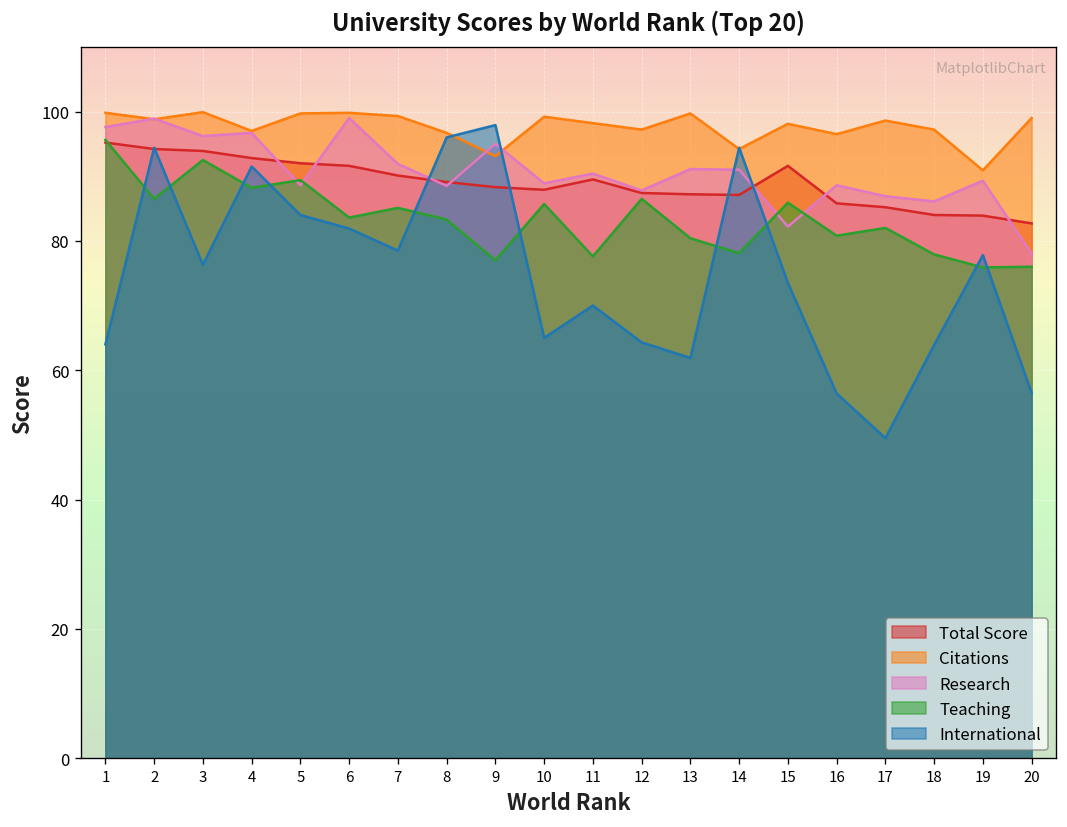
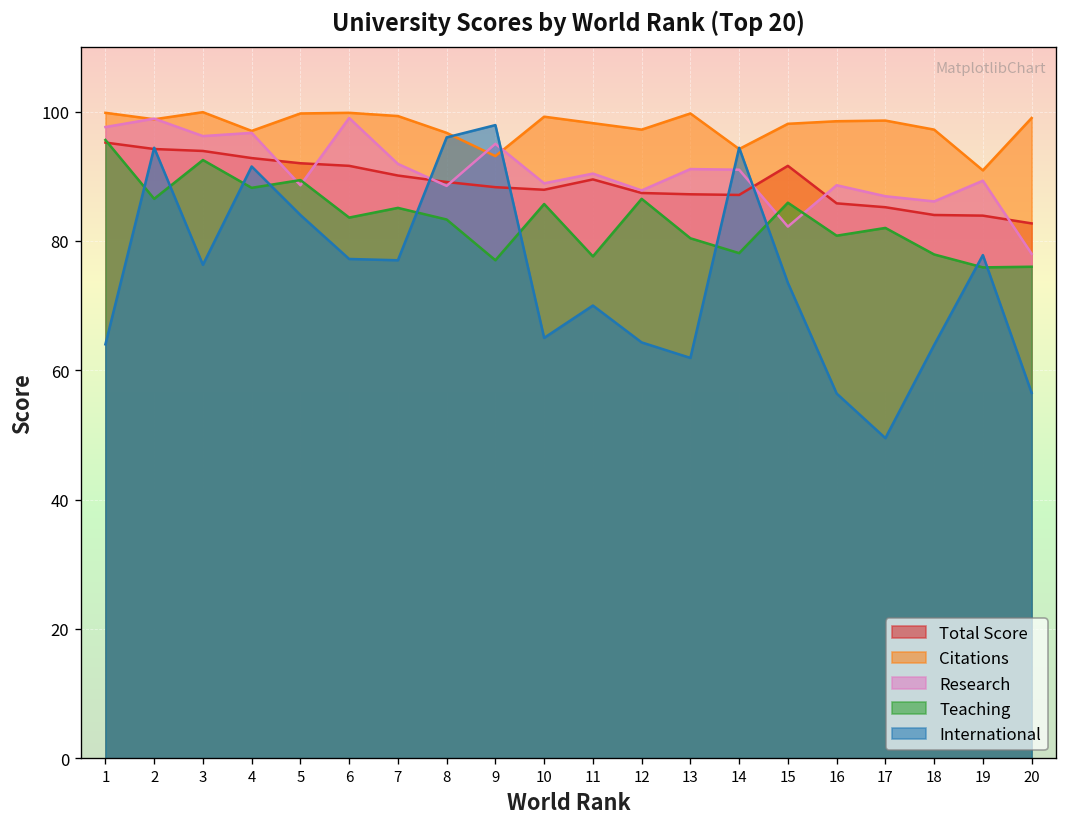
  {
    "Total Score": {
      "3": 94,
      "4": 93,
      "5": 92,
      "6": 92,
      "7": 90,
      "8": 89,
      "9": 88,
      "10": 88,
      "11": 90,
      "13": 87,
      "14": 87,
      "15": 92,
      "16": 86,
      "17": 85,
      "18": 84,
      "19": 84,
      "20": 83
    },
    "Citations": {
      "1": 100,
      "3": 100,
      "5": 100,
      "6": 100,
      "7": 99,
      "8": 97,
      "9": 93,
      "10": 99,
      "11": 98,
      "12": 97,
      "13": 100,
      "15": 98,
-     "16": 97,
+     "16": 99,
      "17": 99,
      "18": 97,
      "19": 91,
      "20": 99
    },
    "Research": {
      "1": 98,
      "3": 96,
      "5": 89,
      "6": 99,
      "7": 92,
      "8": 89,
      "9": 95,
      "10": 89,
      "11": 90,
      "13": 91,
      "14": 91,
      "15": 82,
      "16": 89,
      "17": 87,
      "18": 86,
      "19": 89,
      "20": 78
    },
    "Teaching": {
      "2": 87,
      "3": 93,
      "4": 88,
      "5": 89,
      "6": 84,
      "7": 85,
      "8": 83,
      "9": 77,
      "10": 86,
      "11": 78,
      "12": 87,
      "13": 80,
      "14": 78,
      "15": 86,
      "16": 81,
      "17": 82,
      "18": 78,
      "19": 76,
      "20": 76
    },
    "International": {
      "1": 64,
      "3": 76,
      "4": 92,
      "5": 84,
-     "6": 82,
-     "7": 79,
+     "6": 77,
+     "7": 77,
      "8": 96,
      "9": 98,
      "10": 65,
      "11": 70,
      "12": 64,
      "13": 62,
      "15": 74,
      "16": 56,
      "17": 50,
      "18": 64,
      "19": 78,
      "20": 57
    }
  }
